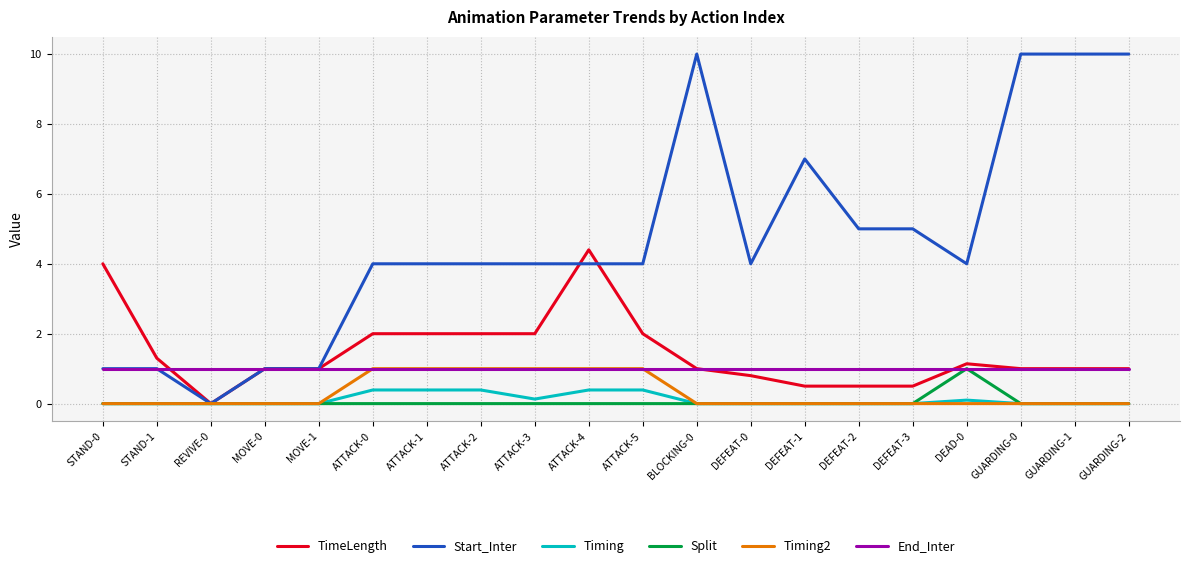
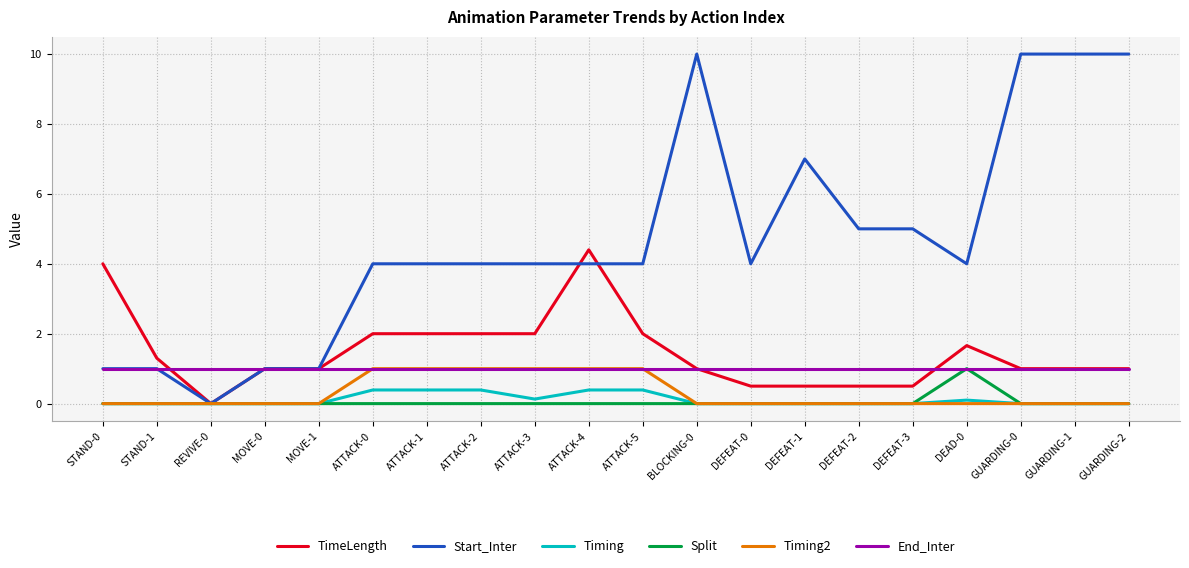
  {
    "TimeLength": {
      "STAND-0": 4.0,
      "STAND-1": 1.3,
      "ATTACK-0": 2.0,
      "ATTACK-1": 2.0,
      "ATTACK-2": 2.0,
      "ATTACK-3": 2.0,
      "ATTACK-4": 4.4,
      "ATTACK-5": 2.0,
-     "DEFEAT-0": 0.8,
+     "DEFEAT-0": 0.5,
      "DEFEAT-1": 0.5,
      "DEFEAT-2": 0.5,
      "DEFEAT-3": 0.5,
-     "DEAD-0": 1.1
+     "DEAD-0": 1.7
    },
    "Start_Inter": {
      "ATTACK-0": 4.0,
      "ATTACK-1": 4.0,
      "ATTACK-2": 4.0,
      "ATTACK-3": 4.0,
      "ATTACK-4": 4.0,
      "ATTACK-5": 4.0,
      "BLOCKING-0": 10.0,
      "DEFEAT-0": 4.0,
      "DEFEAT-1": 7.0,
      "DEFEAT-2": 5.0,
      "DEFEAT-3": 5.0,
      "DEAD-0": 4.0,
      "GUARDING-0": 10.0,
      "GUARDING-1": 10.0,
      "GUARDING-2": 10.0
    },
    "Timing": {
      "ATTACK-0": 0.4,
      "ATTACK-1": 0.4,
      "ATTACK-2": 0.4,
      "ATTACK-3": 0.1,
      "ATTACK-4": 0.4,
      "ATTACK-5": 0.4,
      "DEAD-0": 0.1
    },
    "Split": {
      "ATTACK-0": 0.0,
      "ATTACK-1": 0.0,
      "ATTACK-2": 0.0,
      "ATTACK-3": 0.0,
      "ATTACK-4": 0.0,
      "ATTACK-5": 0.0
    },
    "Timing2": {
      "DEAD-0": 0.0
    },
    "End_Inter": {
      "REVIVE-0": 1.0,
      "DEFEAT-0": 1.0,
      "DEFEAT-1": 1.0,
      "DEFEAT-2": 1.0,
      "DEFEAT-3": 1.0
    }
  }
